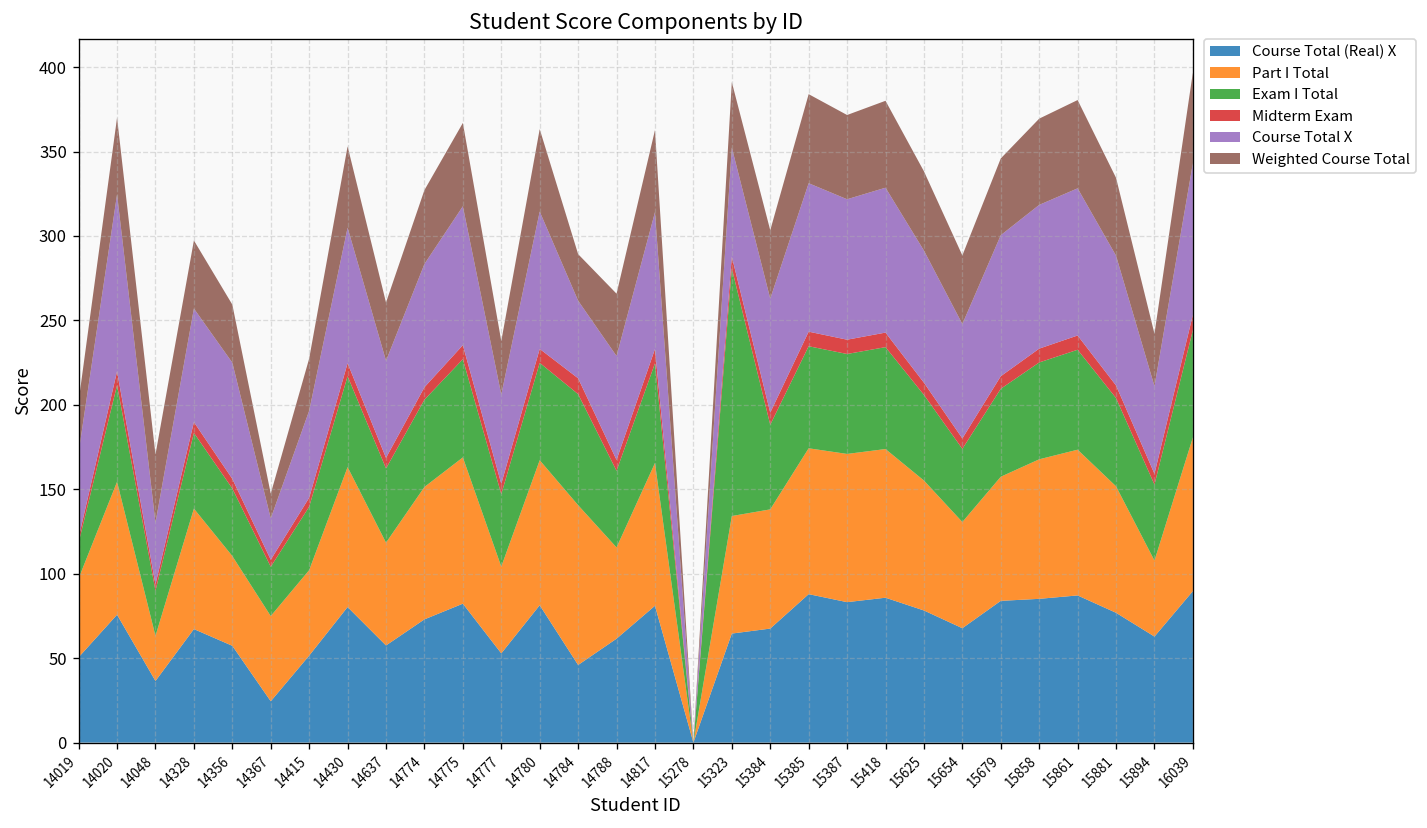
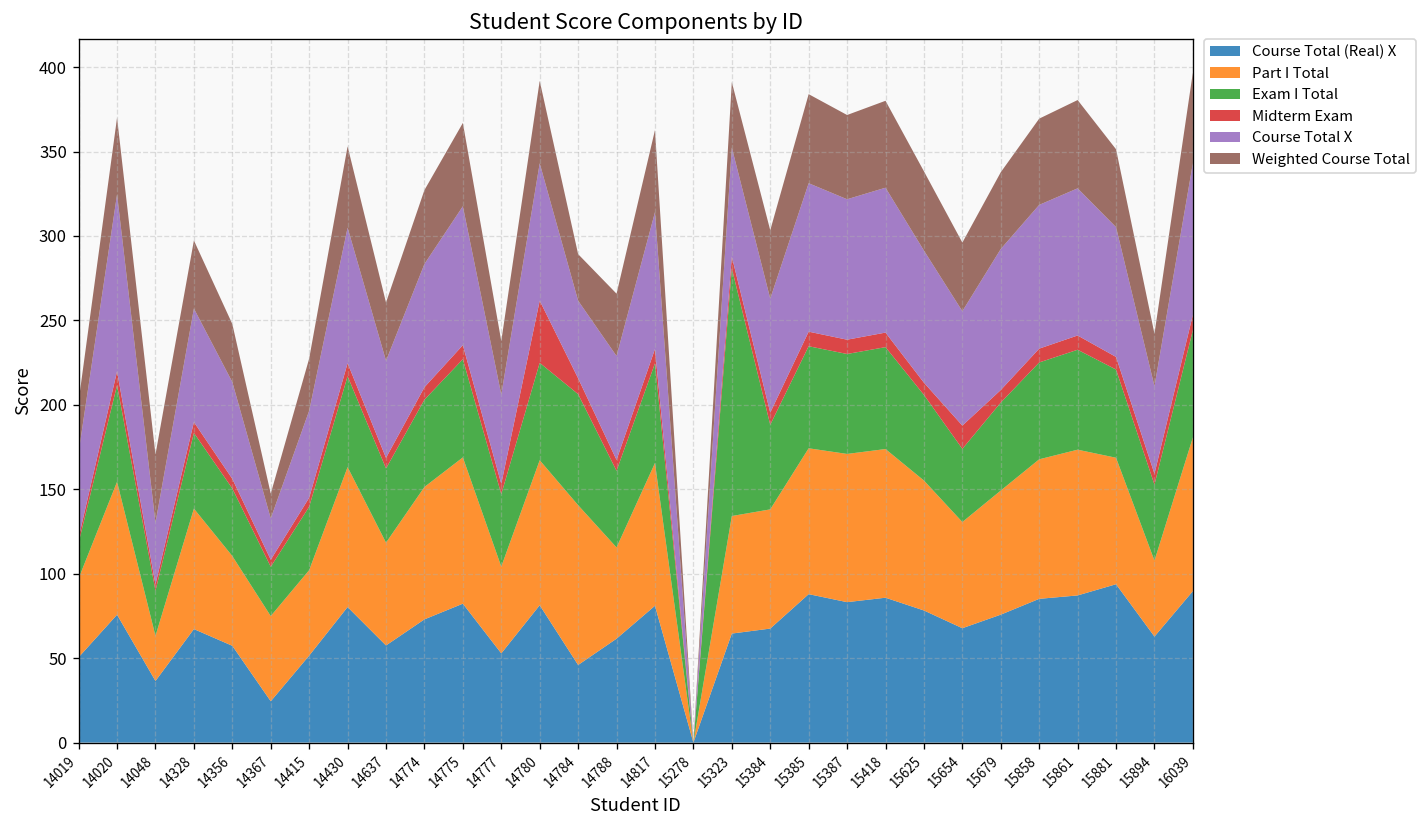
  {
    "Course Total (Real) X": {
      "14019": 51,
      "14020": 76,
      "14048": 36,
      "14328": 67,
      "14356": 57,
      "14367": 24,
      "14415": 52,
      "14430": 80,
      "14637": 58,
      "14774": 73,
      "14775": 82,
      "14777": 53,
      "14780": 81,
      "14784": 46,
      "14788": 62,
      "14817": 81,
      "15323": 65,
      "15384": 68,
      "15385": 88,
      "15387": 83,
      "15418": 86,
      "15625": 78,
      "15654": 68,
-     "15679": 84,
+     "15679": 76,
      "15858": 85,
      "15861": 87,
-     "15881": 77,
+     "15881": 94,
      "15894": 63,
      "16039": 90
    },
    "Part I Total": {
      "14019": 47,
      "14020": 79,
      "14048": 27,
      "14328": 71,
      "14356": 53,
      "14367": 50,
      "14415": 51,
      "14430": 83,
      "14637": 61,
      "14774": 78,
      "14775": 87,
      "14777": 51,
      "14780": 86,
      "14784": 95,
      "14788": 54,
      "14817": 85,
      "15323": 70,
      "15384": 71,
      "15385": 86,
      "15387": 88,
      "15418": 88,
      "15625": 77,
      "15654": 63,
      "15679": 74,
      "15858": 83,
      "15861": 86,
      "15881": 75,
      "15894": 45,
      "16039": 91
    },
    "Exam I Total": {
      "14019": 21,
      "14020": 57,
      "14048": 27,
      "14328": 45,
      "14356": 40,
      "14367": 29,
      "14415": 38,
      "14430": 54,
      "14637": 44,
      "14774": 52,
      "14775": 58,
      "14777": 43,
      "14780": 58,
      "14784": 66,
      "14788": 45,
      "14817": 59,
      "15323": 147,
      "15384": 50,
      "15385": 60,
      "15387": 59,
      "15418": 60,
      "15625": 51,
      "15654": 43,
      "15679": 52,
      "15858": 57,
      "15861": 59,
      "15881": 52,
      "15894": 45,
      "16039": 64
    },
    "Midterm Exam": {
      "14019": 3,
      "14020": 8,
      "14048": 4,
      "14328": 6,
      "14356": 6,
      "14367": 4,
      "14415": 5,
      "14430": 8,
      "14637": 6,
      "14774": 7,
      "14775": 8,
      "14777": 6,
-     "14780": 8,
+     "14780": 37,
      "14784": 9,
      "14788": 6,
      "14817": 8,
      "15323": 7,
      "15384": 7,
      "15385": 9,
      "15387": 8,
      "15418": 9,
      "15625": 7,
-     "15654": 6,
+     "15654": 14,
      "15679": 7,
      "15858": 8,
      "15861": 8,
      "15881": 7,
      "15894": 6,
      "16039": 9
    },
    "Course Total X": {
      "14019": 51,
      "14020": 105,
      "14048": 36,
      "14328": 67,
-     "14356": 69,
+     "14356": 57,
      "14367": 24,
      "14415": 52,
      "14430": 80,
      "14637": 58,
      "14774": 73,
      "14775": 82,
      "14777": 53,
      "14780": 81,
      "14784": 46,
      "14788": 62,
      "14817": 81,
      "15323": 65,
      "15384": 68,
      "15385": 88,
      "15387": 83,
      "15418": 86,
      "15625": 78,
      "15654": 68,
      "15679": 84,
      "15858": 85,
      "15861": 87,
      "15881": 77,
      "15894": 52,
      "16039": 90
    },
    "Weighted Course Total": {
      "14019": 30,
      "14020": 45,
      "14048": 40,
      "14328": 40,
      "14356": 34,
      "14367": 15,
      "14415": 31,
      "14430": 48,
      "14637": 35,
      "14774": 44,
      "14775": 49,
      "14777": 32,
      "14780": 49,
      "14784": 28,
      "14788": 37,
      "14817": 49,
      "15323": 39,
      "15384": 41,
      "15385": 53,
      "15387": 50,
      "15418": 51,
      "15625": 47,
      "15654": 41,
      "15679": 45,
      "15858": 51,
      "15861": 52,
      "15881": 46,
      "15894": 31,
      "16039": 54
    }
  }
